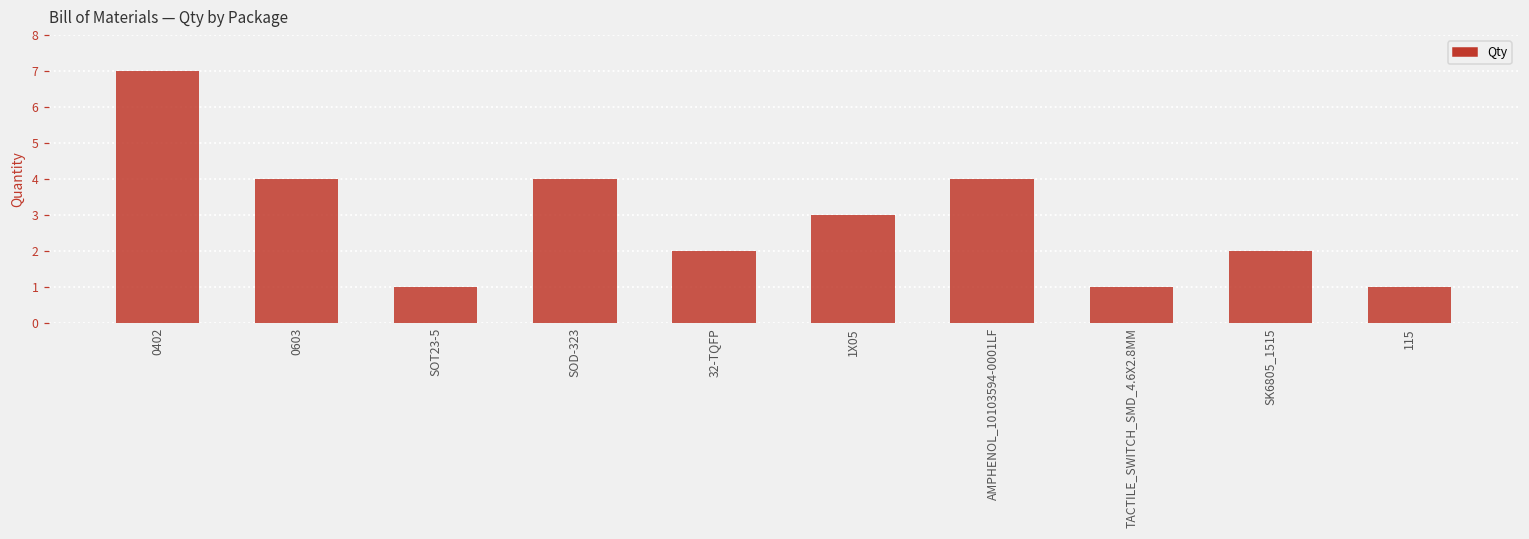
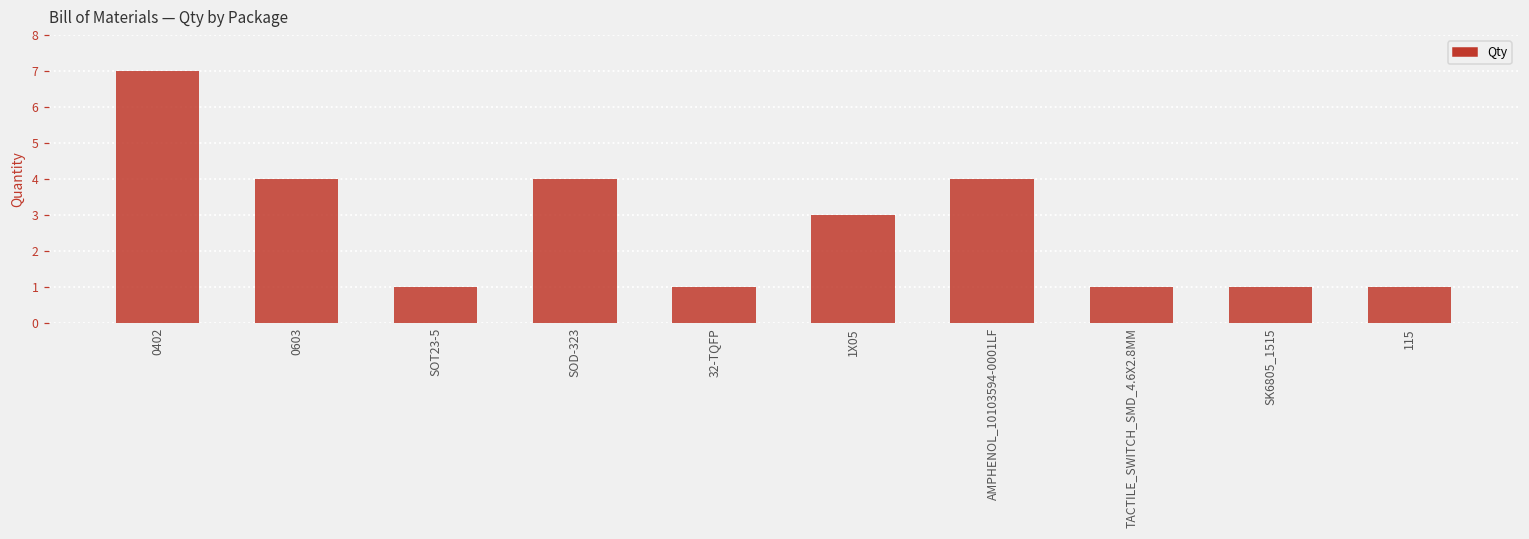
  {
    "0402": 7,
    "0603": 4,
    "SOT23-5": 1,
    "SOD-323": 4,
-   "32-TQFP": 2,
+   "32-TQFP": 1,
    "1X05": 3,
    "AMPHENOL_10103594-0001LF": 4,
    "TACTILE_SWITCH_SMD_4.6X2.8MM": 1,
-   "SK6805_1515": 2,
+   "SK6805_1515": 1,
    "115": 1
  }
